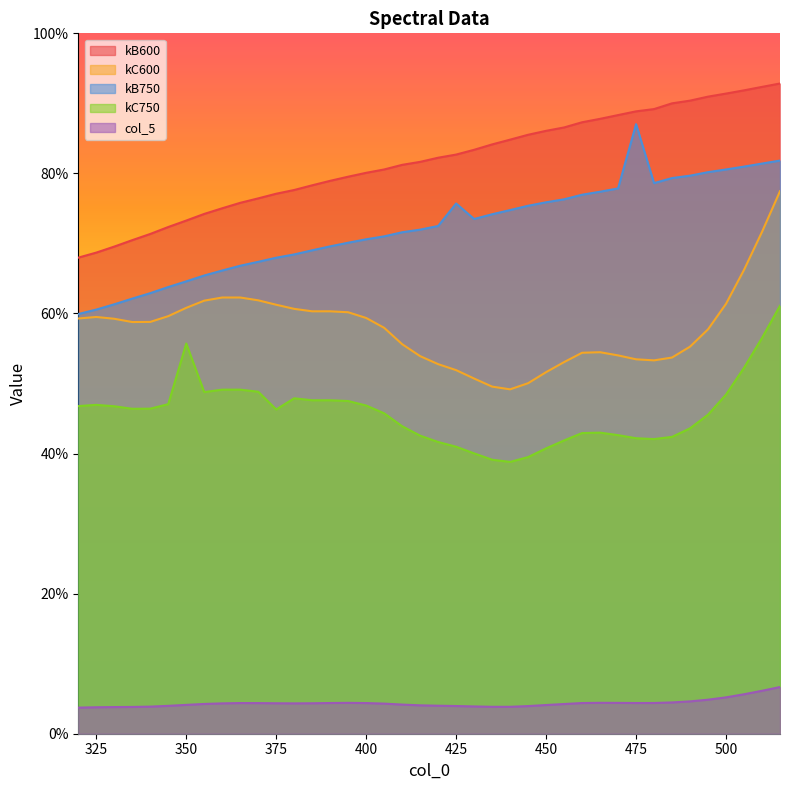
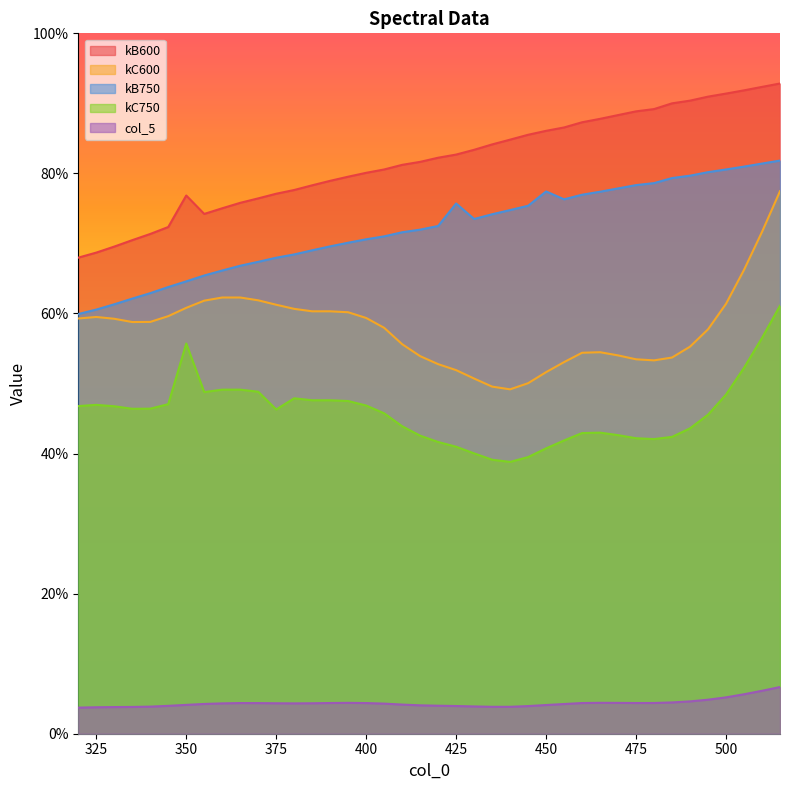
  {
    "kB600": {
      "325": "69%",
-     "350": "73%",
+     "350": "77%",
      "375": "77%",
      "400": "80%",
      "425": "83%",
      "450": "86%",
      "475": "89%",
      "500": "91%"
    },
    "kC600": {
      "325": "60%",
      "350": "61%",
      "375": "61%",
      "400": "59%",
      "425": "52%",
      "450": "52%",
      "475": "53%",
      "500": "61%"
    },
    "kB750": {
      "325": "61%",
      "350": "65%",
      "375": "68%",
      "400": "71%",
      "425": "76%",
-     "450": "76%",
-     "475": "87%",
+     "450": "77%",
+     "475": "78%",
      "500": "81%"
    },
    "kC750": {
      "325": "47%",
      "350": "56%",
      "375": "46%",
      "400": "47%",
      "425": "41%",
      "450": "41%",
      "475": "42%",
      "500": "48%"
    },
    "col_5": {
      "325": "4%",
      "350": "4%",
      "375": "4%",
      "400": "4%",
      "425": "4%",
      "450": "4%",
      "475": "4%",
      "500": "5%"
    }
  }
